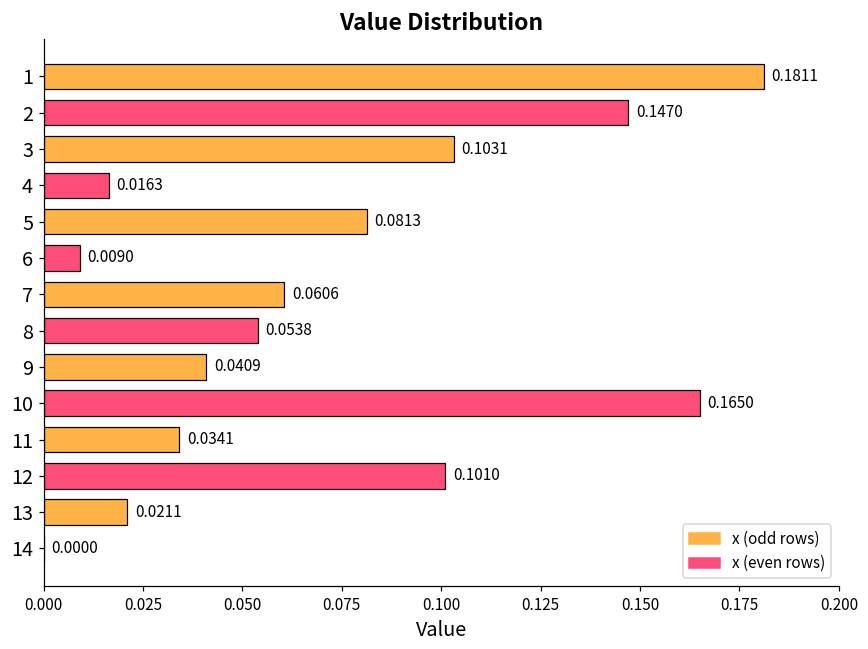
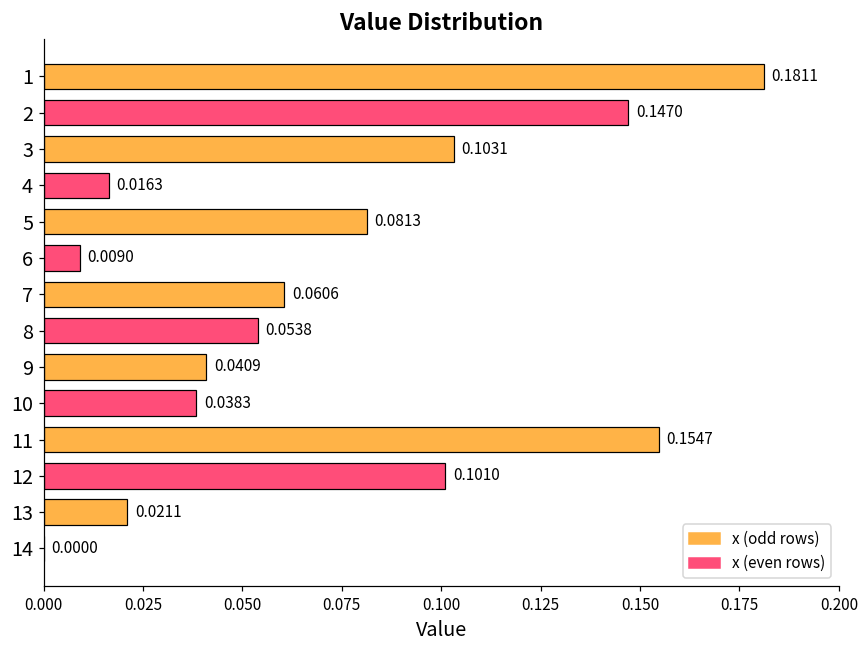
  {
    "1": 0.1811,
    "2": 0.1470,
    "3": 0.1031,
    "4": 0.0163,
    "5": 0.0813,
    "6": 0.0090,
    "7": 0.0606,
    "8": 0.0538,
    "9": 0.0409,
-   "10": 0.1650,
-   "11": 0.0341,
+   "10": 0.0383,
+   "11": 0.1547,
    "12": 0.1010,
    "13": 0.0211,
    "14": 0.0000
  }
